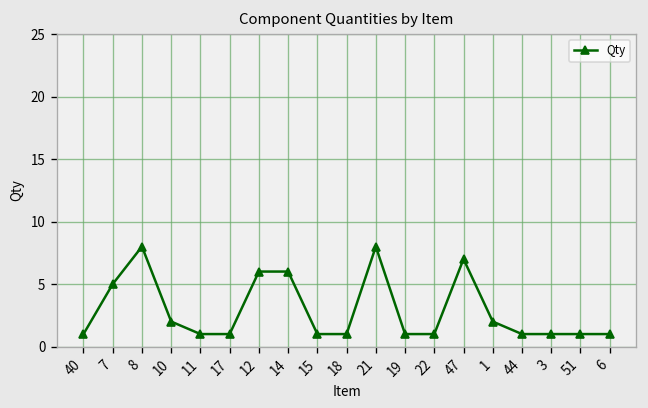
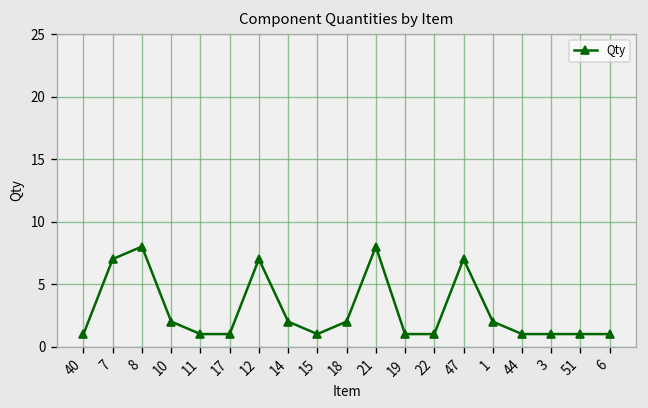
  {
    "40": 1,
-   "7": 5,
+   "7": 7,
    "8": 8,
    "10": 2,
    "11": 1,
    "17": 1,
-   "12": 6,
-   "14": 6,
+   "12": 7,
+   "14": 2,
    "15": 1,
-   "18": 1,
+   "18": 2,
    "21": 8,
    "19": 1,
    "22": 1,
    "47": 7,
    "1": 2,
    "44": 1,
    "3": 1,
    "51": 1,
    "6": 1
  }
